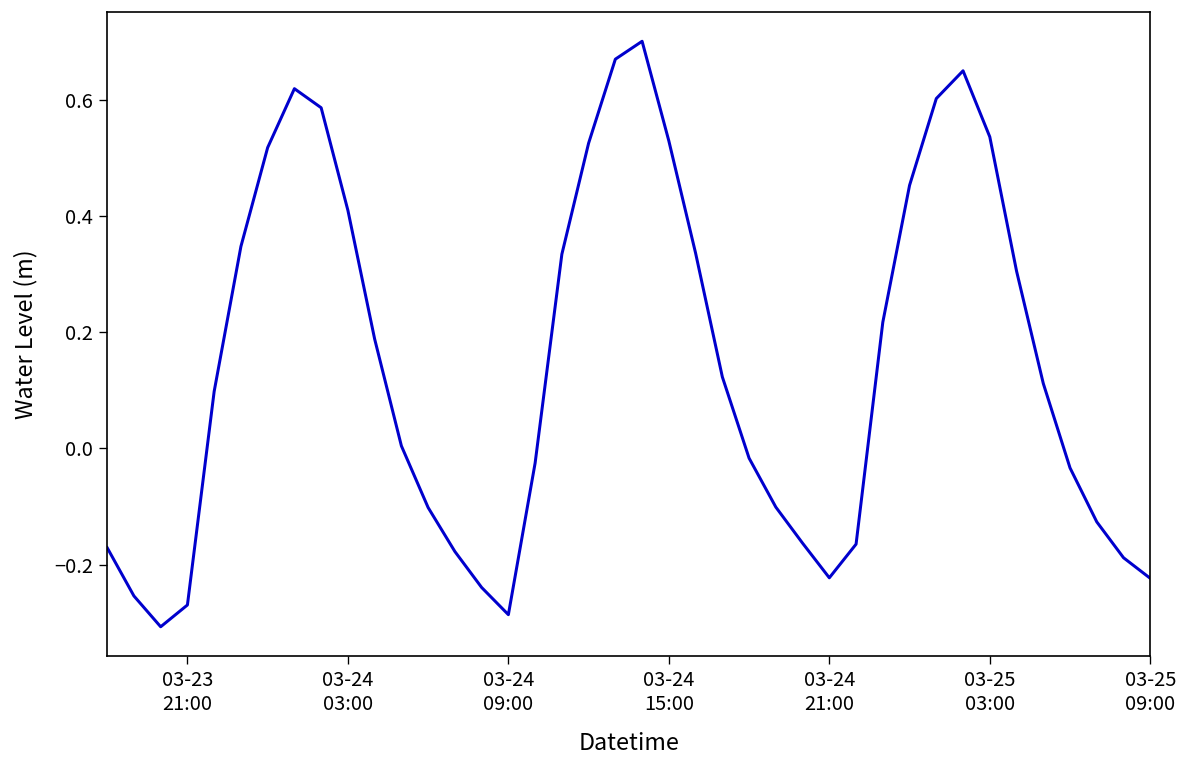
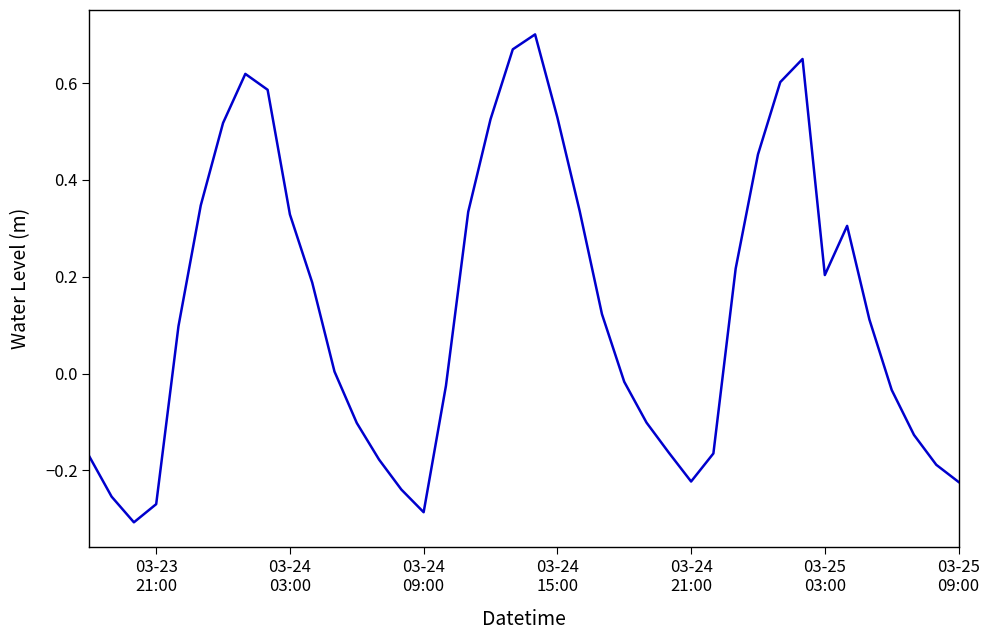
  {
    "03-23 21:00": -0.27,
-   "03-24 03:00": 0.41,
+   "03-24 03:00": 0.33,
    "03-24 09:00": -0.29,
    "03-24 15:00": 0.53,
    "03-24 21:00": -0.22,
-   "03-25 03:00": 0.54,
+   "03-25 03:00": 0.20,
    "03-25 09:00": -0.22
  }
